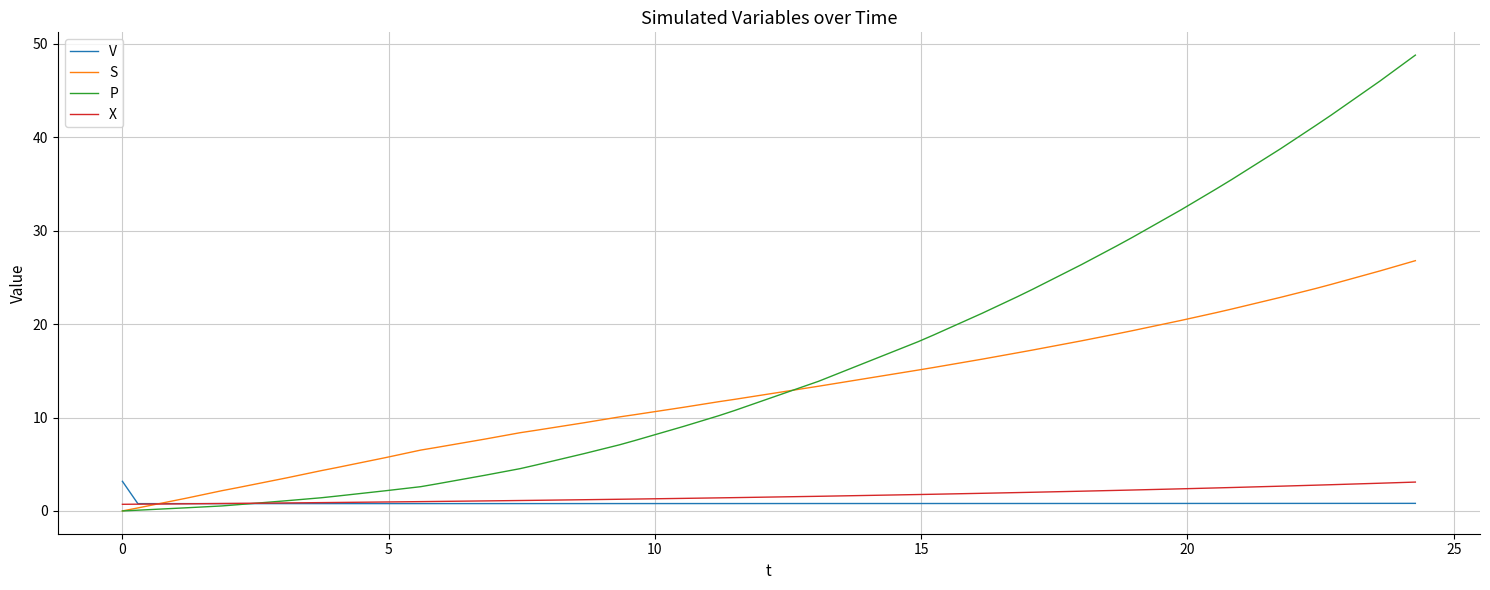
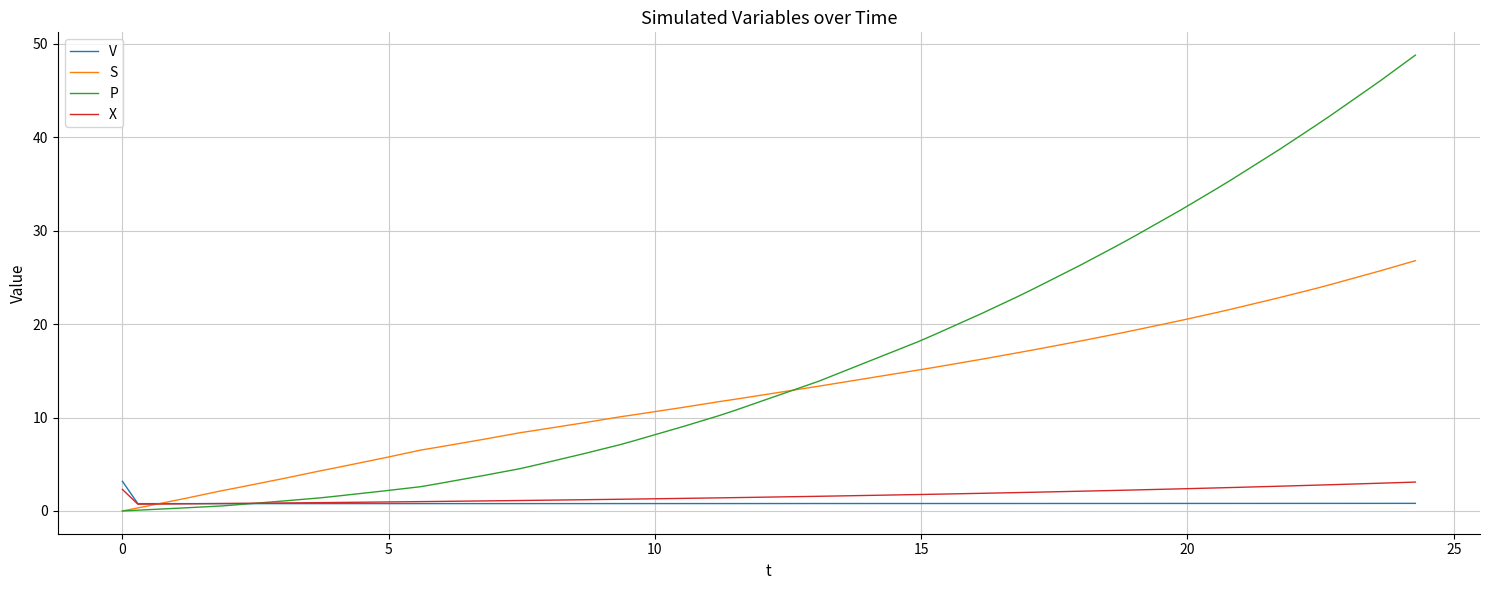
  {
    "V": {
      "0": 3
    },
    "X": {
-     "0": 1
+     "0": 2
    }
  }
